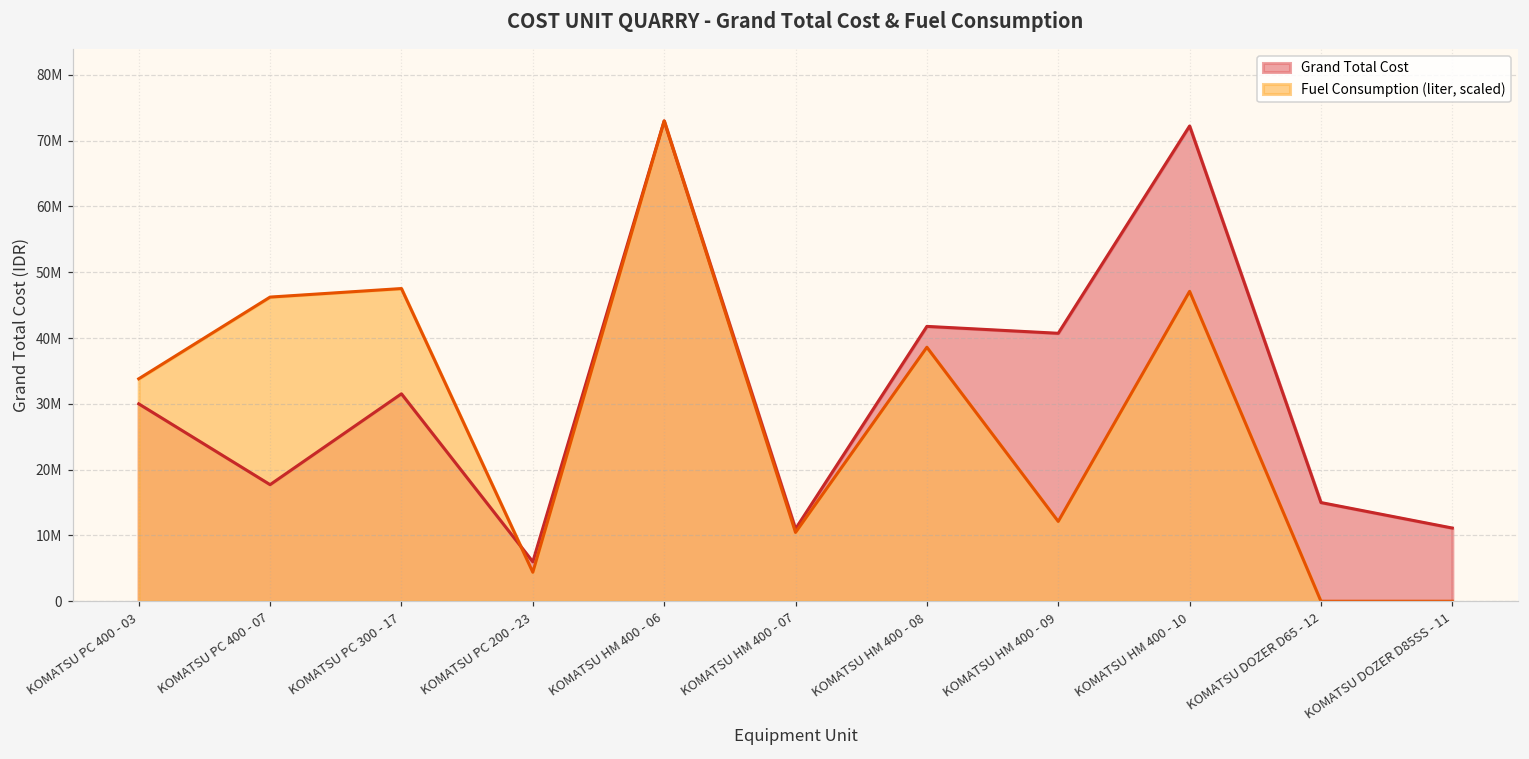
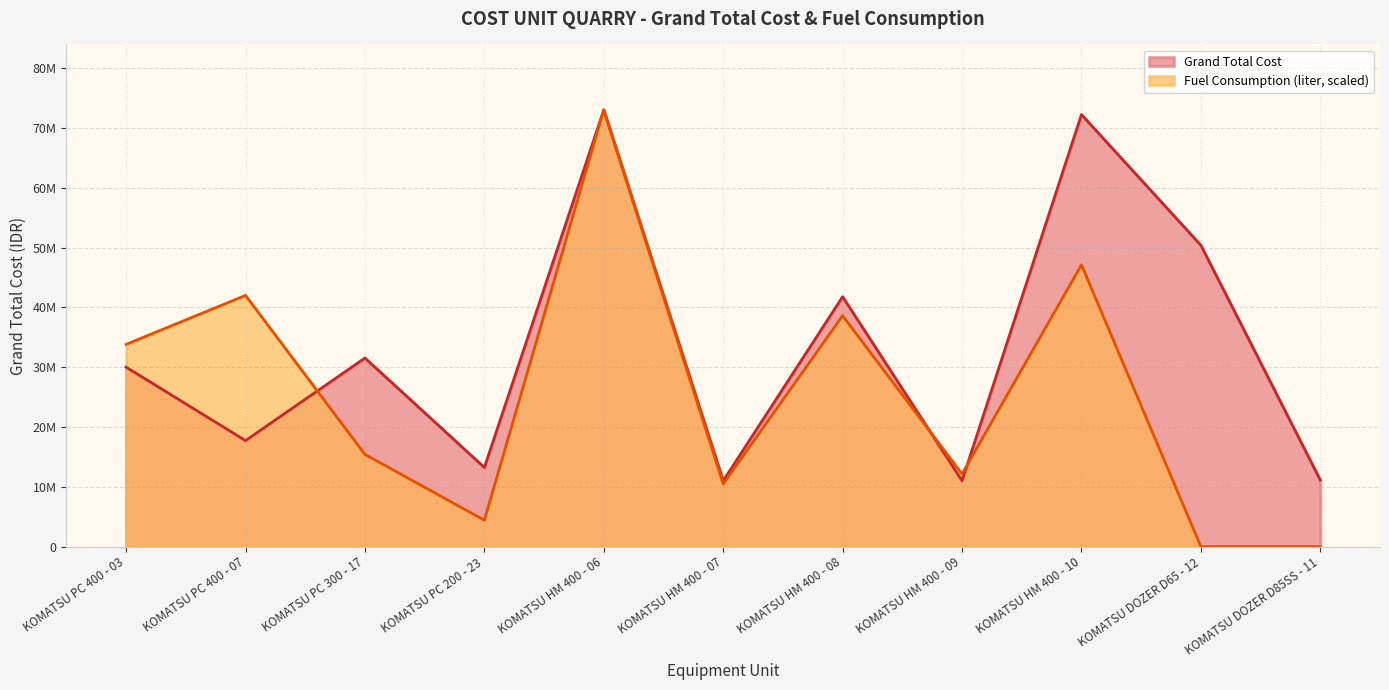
  {
    "Grand Total Cost": {
      "KOMATSU PC 400 - 03": 30000000,
      "KOMATSU PC 400 - 07": 18000000,
      "KOMATSU PC 300 - 17": 32000000,
-     "KOMATSU PC 200 - 23": 6000000,
+     "KOMATSU PC 200 - 23": 13000000,
      "KOMATSU HM 400 - 07": 11000000,
      "KOMATSU HM 400 - 08": 42000000,
-     "KOMATSU HM 400 - 09": 41000000,
+     "KOMATSU HM 400 - 09": 11000000,
      "KOMATSU HM 400 - 10": 72000000,
-     "KOMATSU DOZER D65 - 12": 15000000,
+     "KOMATSU DOZER D65 - 12": 50000000,
      "KOMATSU DOZER D85SS - 11": 11000000
    },
    "Fuel Consumption (liter, scaled)": {
      "KOMATSU PC 400 - 03": 34000000,
-     "KOMATSU PC 400 - 07": 46000000,
-     "KOMATSU PC 300 - 17": 48000000,
+     "KOMATSU PC 400 - 07": 42000000,
+     "KOMATSU PC 300 - 17": 15000000,
      "KOMATSU PC 200 - 23": 4000000,
      "KOMATSU HM 400 - 07": 10000000,
      "KOMATSU HM 400 - 08": 39000000,
      "KOMATSU HM 400 - 09": 12000000,
      "KOMATSU HM 400 - 10": 47000000,
      "KOMATSU DOZER D65 - 12": 0,
      "KOMATSU DOZER D85SS - 11": 0
    }
  }
